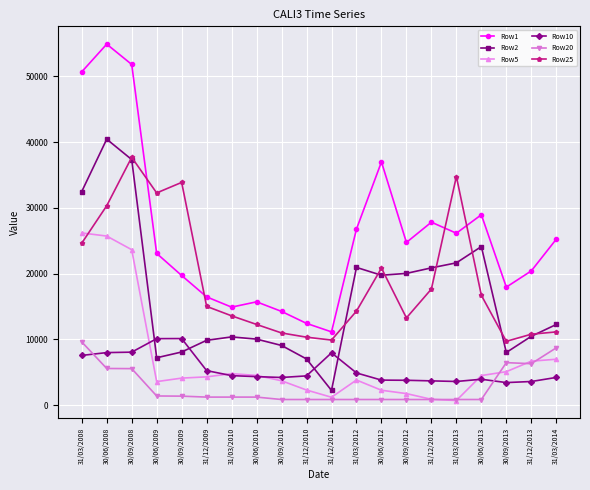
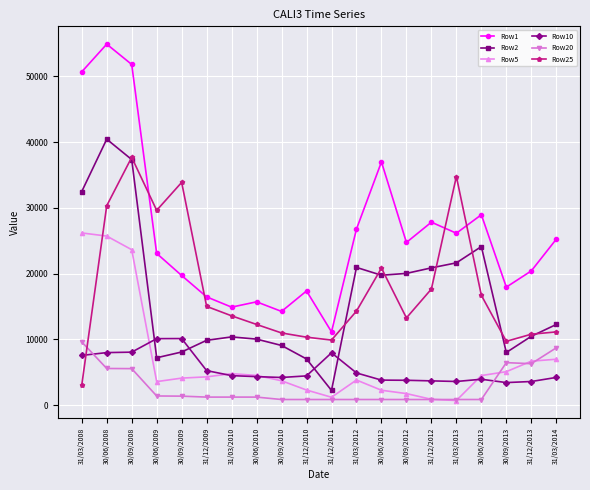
  {
    "Row1": {
      "31/03/2008": 51000,
      "30/06/2008": 55000,
      "30/09/2008": 52000,
      "30/06/2009": 23000,
      "30/09/2009": 20000,
      "31/12/2009": 16000,
      "31/03/2010": 15000,
      "30/06/2010": 16000,
      "30/09/2010": 14000,
-     "31/12/2010": 12000,
+     "31/12/2010": 17000,
      "31/12/2011": 11000,
      "31/03/2012": 27000,
      "30/06/2012": 37000,
      "30/09/2012": 25000,
      "31/12/2012": 28000,
      "31/03/2013": 26000,
      "30/06/2013": 29000,
      "30/09/2013": 18000,
      "31/12/2013": 20000,
      "31/03/2014": 25000
    },
    "Row25": {
-     "31/03/2008": 25000,
+     "31/03/2008": 3000,
      "30/06/2008": 30000,
-     "30/06/2009": 32000,
+     "30/06/2009": 30000,
      "30/09/2009": 34000,
      "31/12/2009": 15000,
      "31/03/2010": 14000,
      "30/06/2010": 12000,
      "30/09/2010": 11000,
      "31/12/2010": 10000,
      "31/12/2011": 10000,
      "31/03/2012": 14000,
      "30/06/2012": 21000,
      "30/09/2012": 13000,
      "31/12/2012": 18000,
      "31/03/2013": 35000,
      "30/06/2013": 17000,
      "30/09/2013": 10000,
      "31/03/2014": 11000
    }
  }
